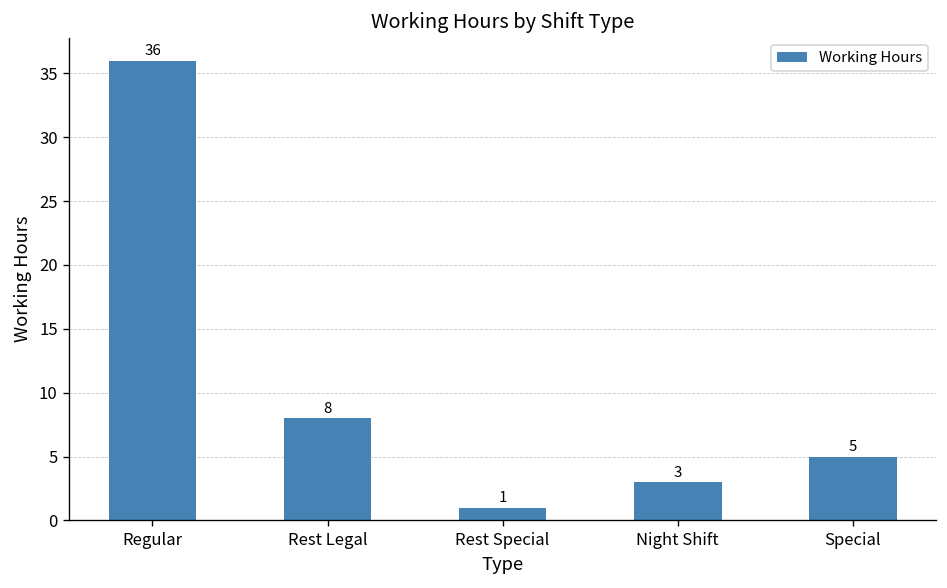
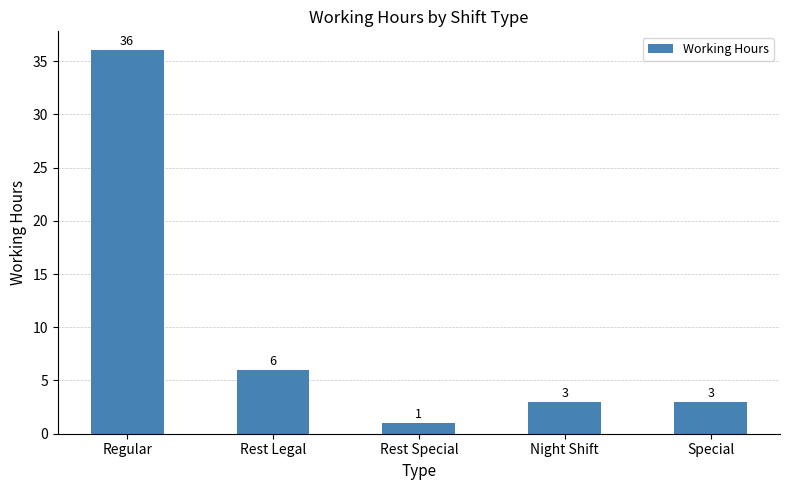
  {
    "Regular": 36,
-   "Rest Legal": 8,
+   "Rest Legal": 6,
    "Rest Special": 1,
    "Night Shift": 3,
-   "Special": 5
+   "Special": 3
  }
